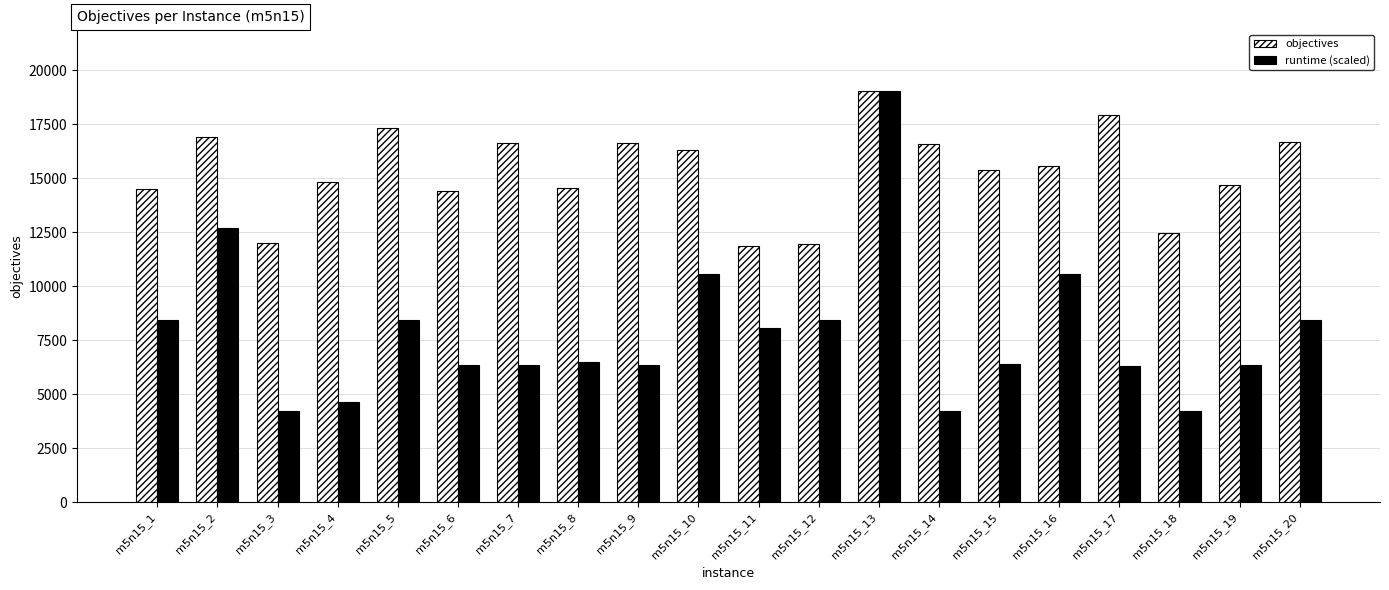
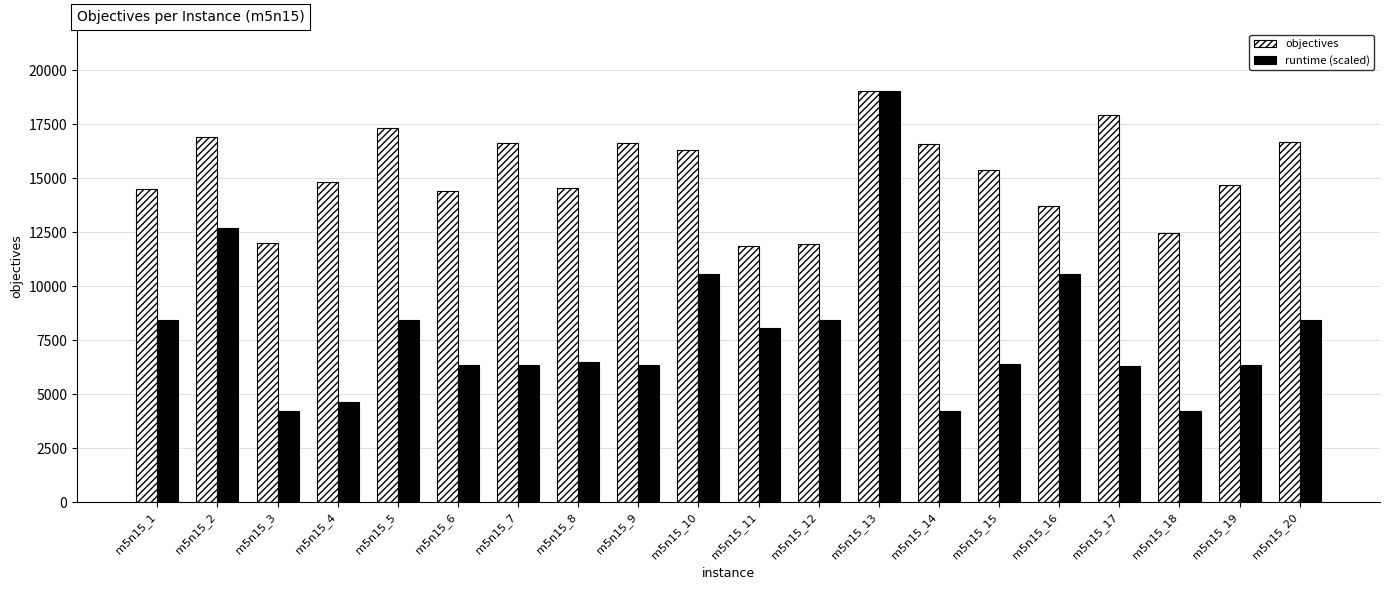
  {
    "objectives": {
      "m5n15_1": 14500,
      "m5n15_2": 16900,
      "m5n15_3": 12000,
      "m5n15_4": 14800,
      "m5n15_5": 17300,
      "m5n15_6": 14400,
      "m5n15_7": 16600,
      "m5n15_8": 14600,
      "m5n15_9": 16600,
      "m5n15_10": 16300,
      "m5n15_11": 11900,
      "m5n15_12": 12000,
      "m5n15_13": 19000,
      "m5n15_14": 16600,
      "m5n15_15": 15400,
-     "m5n15_16": 15600,
+     "m5n15_16": 13700,
      "m5n15_17": 17900,
      "m5n15_18": 12500,
      "m5n15_19": 14700,
      "m5n15_20": 16700
    },
    "runtime (scaled)": {
      "m5n15_1": 8500,
      "m5n15_2": 12700,
      "m5n15_3": 4200,
      "m5n15_4": 4600,
      "m5n15_5": 8500,
      "m5n15_6": 6300,
      "m5n15_7": 6300,
      "m5n15_8": 6500,
      "m5n15_9": 6300,
      "m5n15_10": 10600,
      "m5n15_11": 8100,
      "m5n15_12": 8500,
      "m5n15_13": 19000,
      "m5n15_14": 4200,
      "m5n15_15": 6400,
      "m5n15_16": 10600,
      "m5n15_17": 6300,
      "m5n15_18": 4200,
      "m5n15_19": 6400,
      "m5n15_20": 8500
    }
  }
